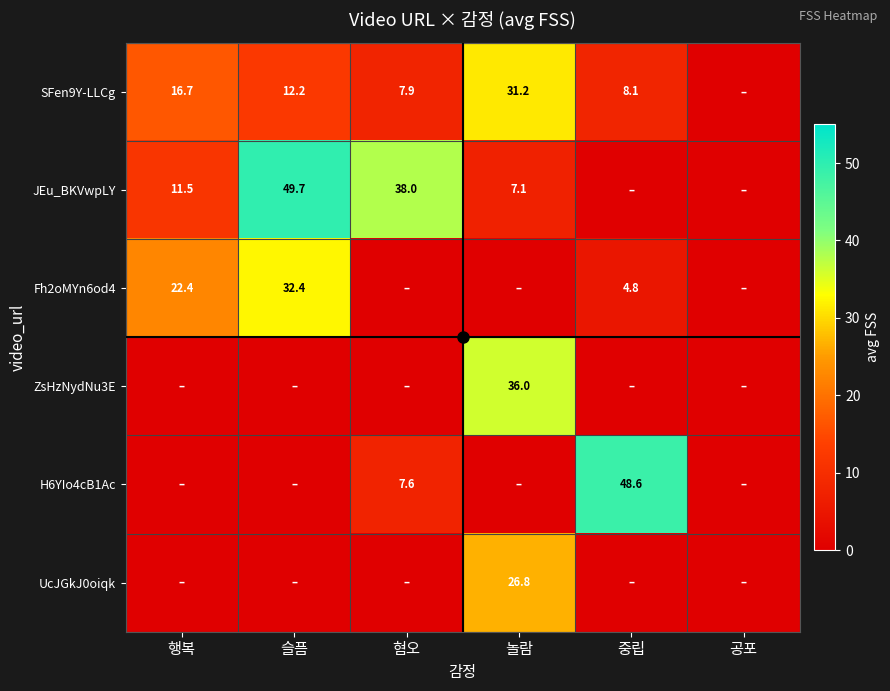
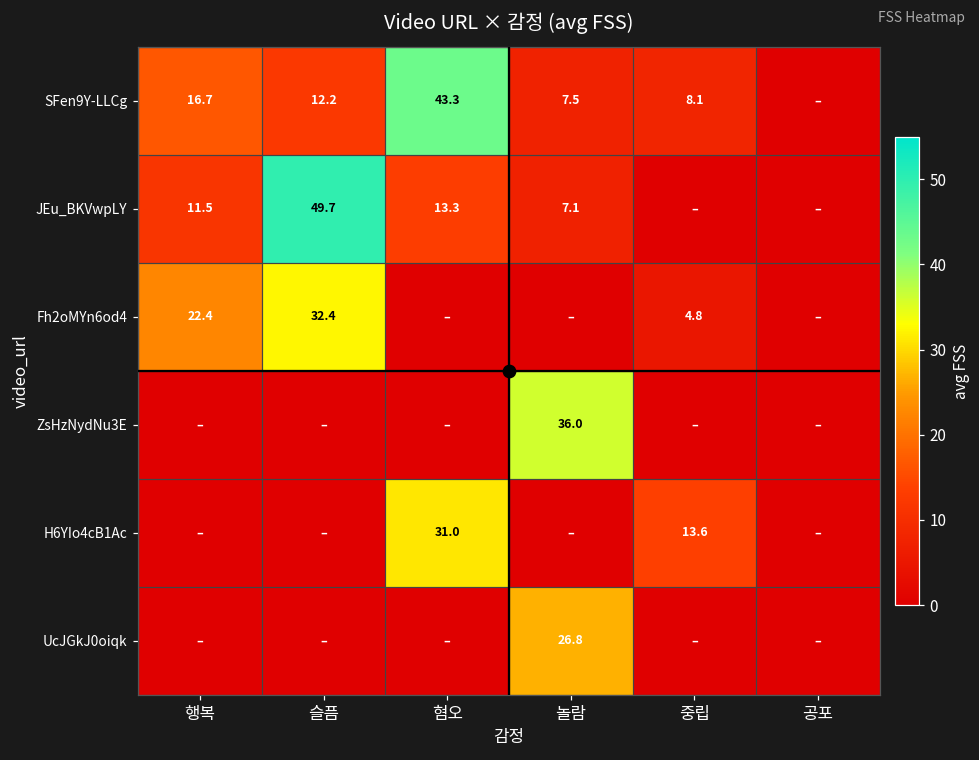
  {
    "SFen9Y-LLCg": {
      "행복": 16.7,
      "슬픔": 12.2,
-     "혐오": 7.9,
-     "놀람": 31.2,
+     "혐오": 43.3,
+     "놀람": 7.5,
      "중립": 8.1
    },
    "JEu_BKVwpLY": {
      "행복": 11.5,
      "슬픔": 49.7,
-     "혐오": 38.0,
+     "혐오": 13.3,
      "놀람": 7.1
    },
    "Fh2oMYn6od4": {
      "행복": 22.4,
      "슬픔": 32.4,
      "중립": 4.8
    },
    "ZsHzNydNu3E": {
      "놀람": 36.0
    },
    "H6YIo4cB1Ac": {
-     "혐오": 7.6,
-     "중립": 48.6
+     "혐오": 31.0,
+     "중립": 13.6
    },
    "UcJGkJ0oiqk": {
      "놀람": 26.8
    }
  }
